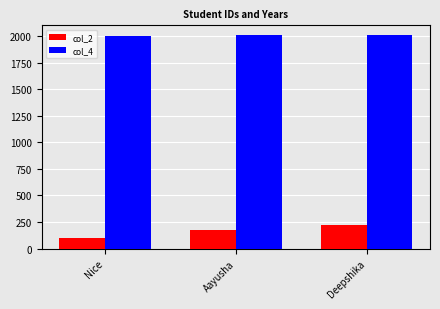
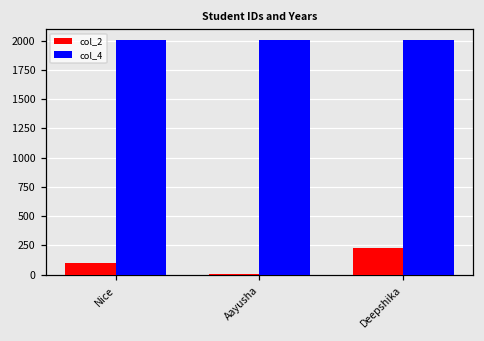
  {
    "col_2": {
      "Nice": 100,
-     "Aayusha": 170,
+     "Aayusha": 0,
      "Deepshika": 220
    },
    "col_4": {
      "Nice": 2000,
      "Aayusha": 2010,
      "Deepshika": 2010
    }
  }
